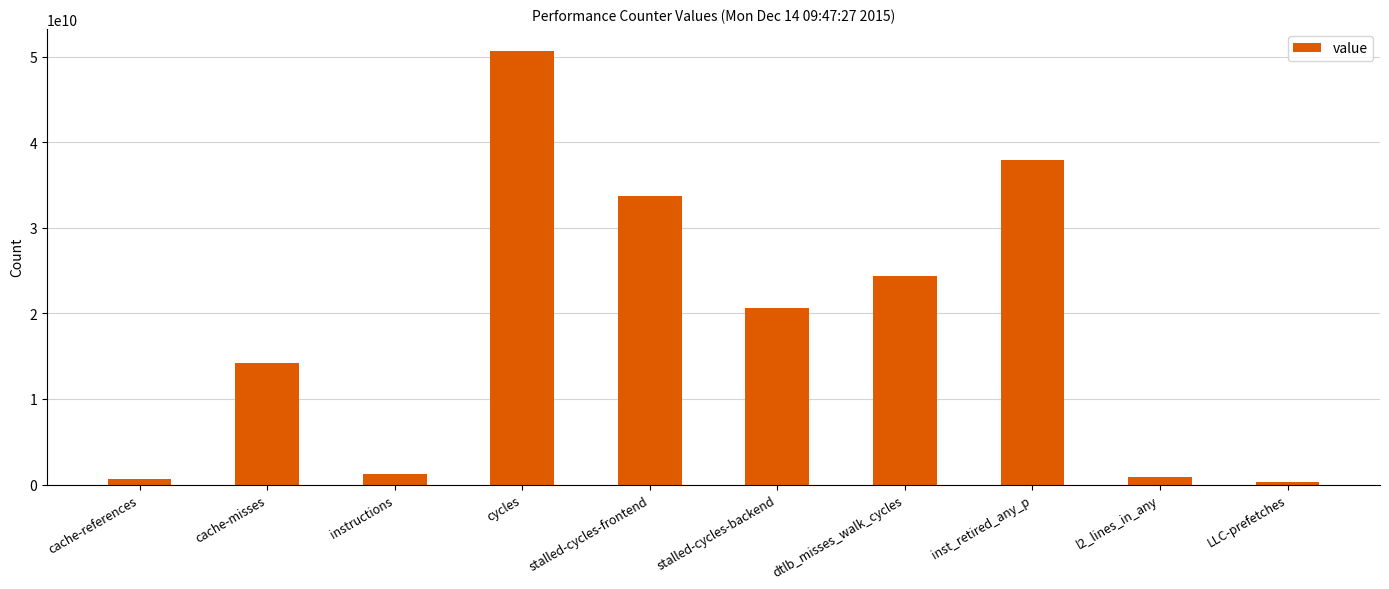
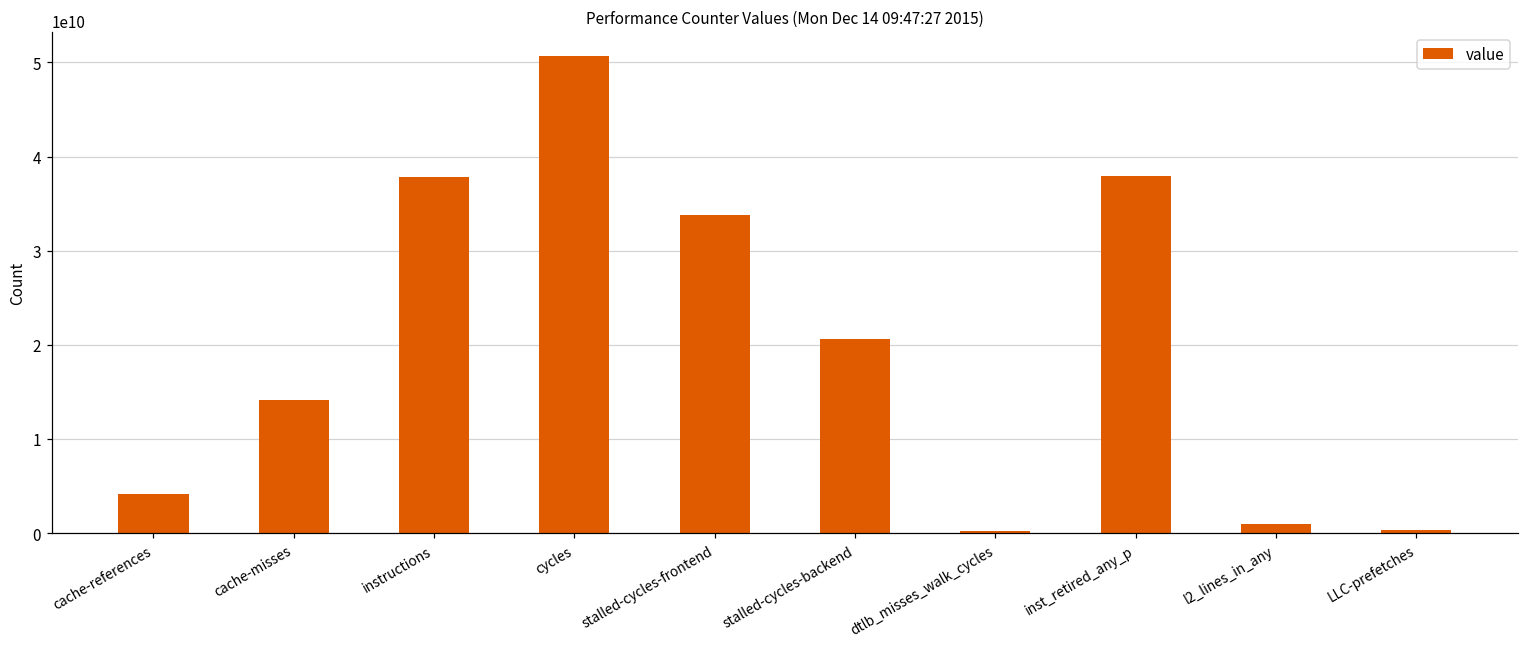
  {
-   "cache-references": 1000000000,
+   "cache-references": 4000000000,
    "cache-misses": 14000000000,
-   "instructions": 1000000000,
+   "instructions": 38000000000,
    "cycles": 51000000000,
    "stalled-cycles-frontend": 34000000000,
    "stalled-cycles-backend": 21000000000,
-   "dtlb_misses_walk_cycles": 24000000000,
+   "dtlb_misses_walk_cycles": 0,
    "inst_retired_any_p": 38000000000,
    "l2_lines_in_any": 1000000000,
    "LLC-prefetches": 0
  }
